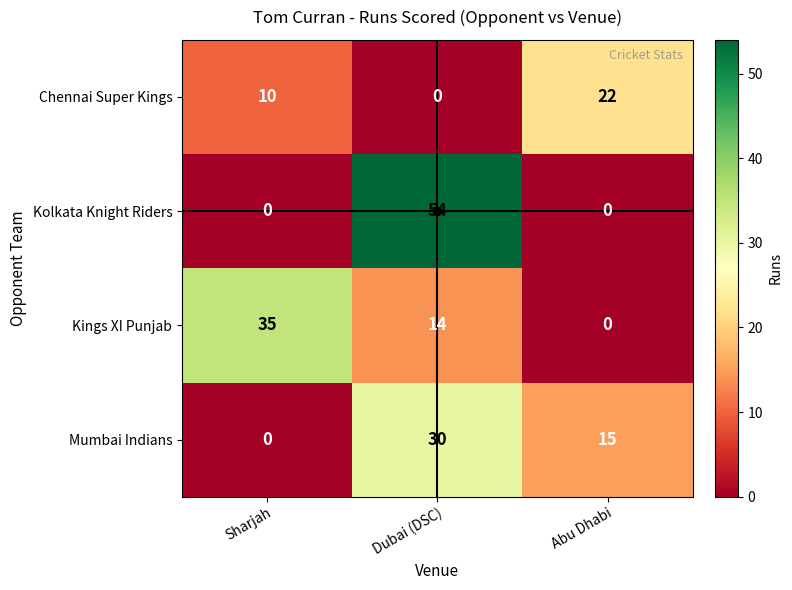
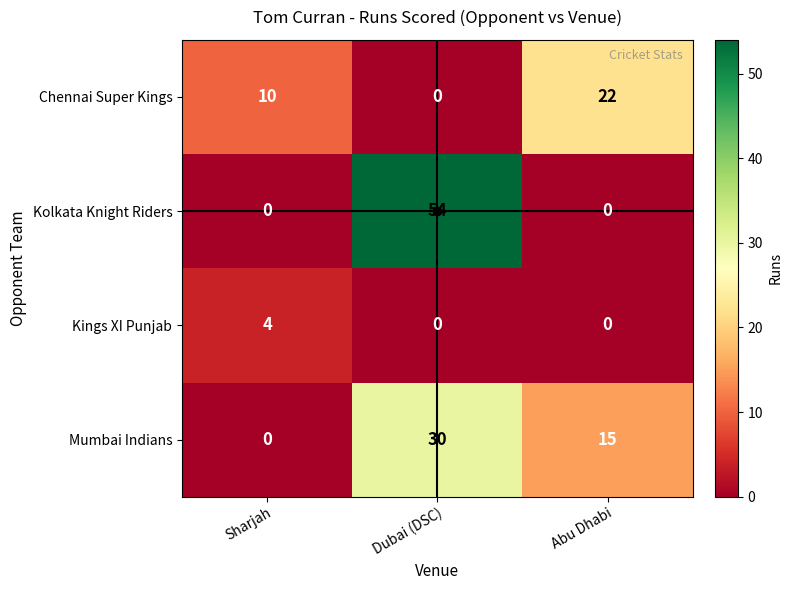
  {
    "Chennai Super Kings": {
      "Sharjah": 10,
      "Dubai (DSC)": 0
    },
    "Kolkata Knight Riders": {
      "Sharjah": 0,
      "Abu Dhabi": 0
    },
    "Kings XI Punjab": {
-     "Sharjah": 35,
-     "Dubai (DSC)": 14,
+     "Sharjah": 4,
+     "Dubai (DSC)": 0,
      "Abu Dhabi": 0
    },
    "Mumbai Indians": {
      "Sharjah": 0,
      "Dubai (DSC)": 30,
      "Abu Dhabi": 15
    }
  }
